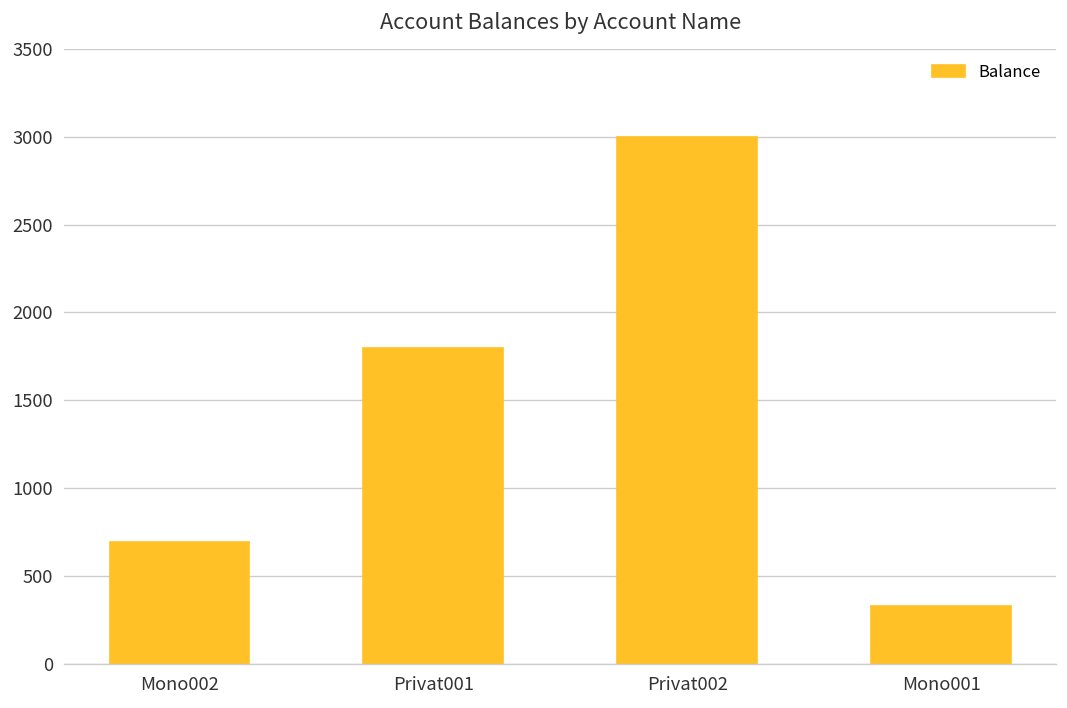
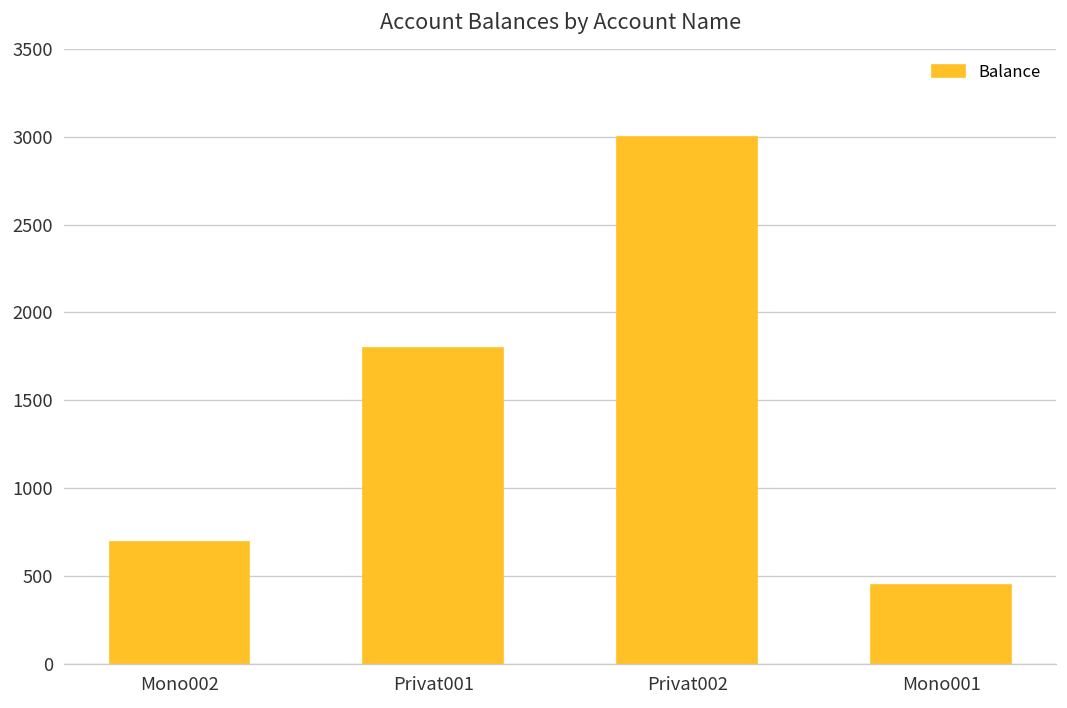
  {
    "Mono002": 690,
    "Privat001": 1800,
    "Privat002": 3000,
-   "Mono001": 330
+   "Mono001": 450
  }
